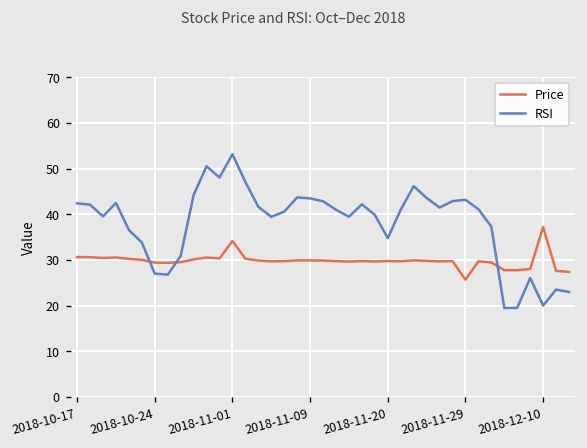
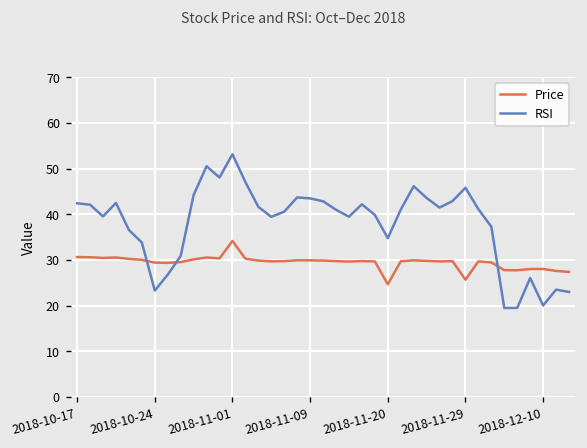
  {
    "Price": {
      "2018-10-24": 29,
      "2018-11-01": 34,
      "2018-11-09": 30,
-     "2018-11-20": 30,
+     "2018-11-20": 25,
      "2018-11-29": 26,
-     "2018-12-10": 37
+     "2018-12-10": 28
    },
    "RSI": {
-     "2018-10-24": 27,
+     "2018-10-24": 23,
      "2018-11-01": 53,
      "2018-11-09": 43,
      "2018-11-20": 35,
-     "2018-11-29": 43,
+     "2018-11-29": 46,
      "2018-12-10": 20
    }
  }
